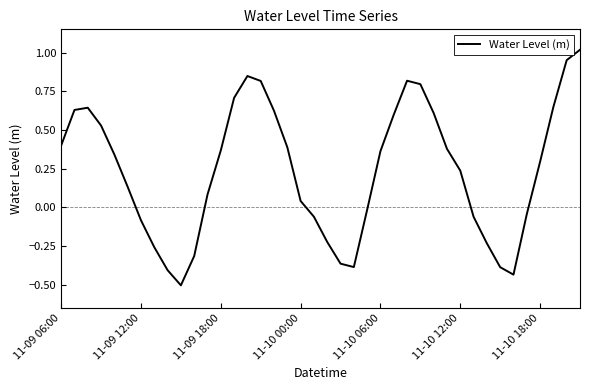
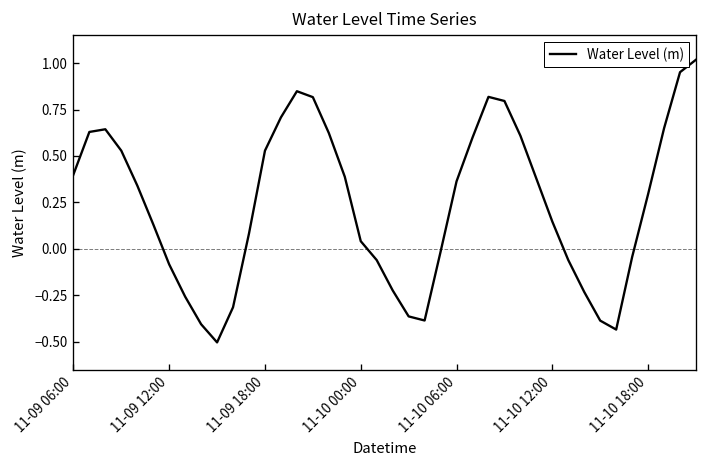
  {
    "11-09 06:00": 0.40,
    "11-09 12:00": -0.08,
-   "11-09 18:00": 0.37,
+   "11-09 18:00": 0.53,
    "11-10 00:00": 0.04,
    "11-10 06:00": 0.36,
-   "11-10 12:00": 0.24,
+   "11-10 12:00": 0.15,
    "11-10 18:00": 0.29
  }
